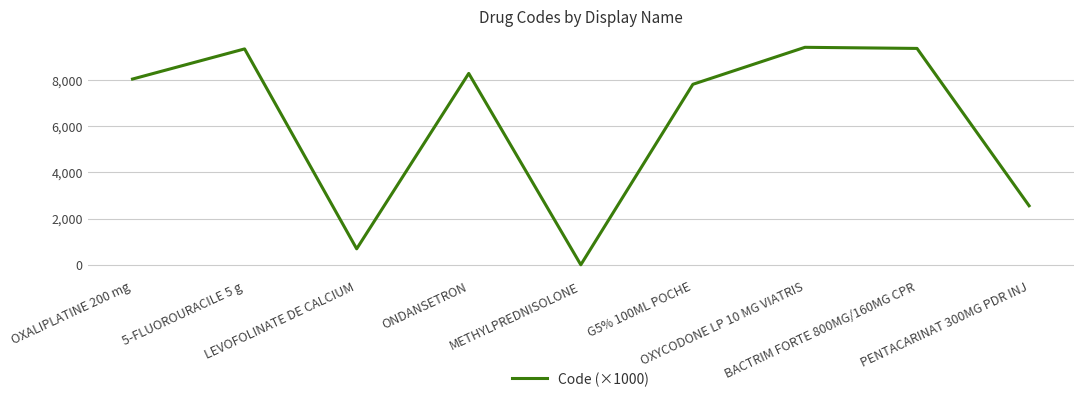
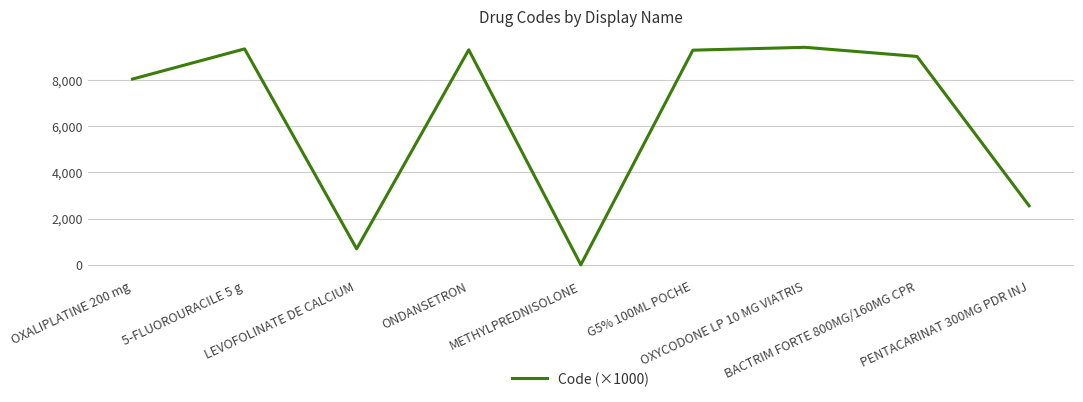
  {
    "OXALIPLATINE 200 mg": "8,000",
    "5-FLUOROURACILE 5 g": "9,300",
    "LEVOFOLINATE DE CALCIUM": "700",
-   "ONDANSETRON": "8,300",
+   "ONDANSETRON": "9,300",
    "METHYLPREDNISOLONE": "0",
-   "G5% 100ML POCHE": "7,800",
+   "G5% 100ML POCHE": "9,300",
    "OXYCODONE LP 10 MG VIATRIS": "9,400",
-   "BACTRIM FORTE 800MG/160MG CPR": "9,400",
+   "BACTRIM FORTE 800MG/160MG CPR": "9,000",
    "PENTACARINAT 300MG PDR INJ": "2,600"
  }
